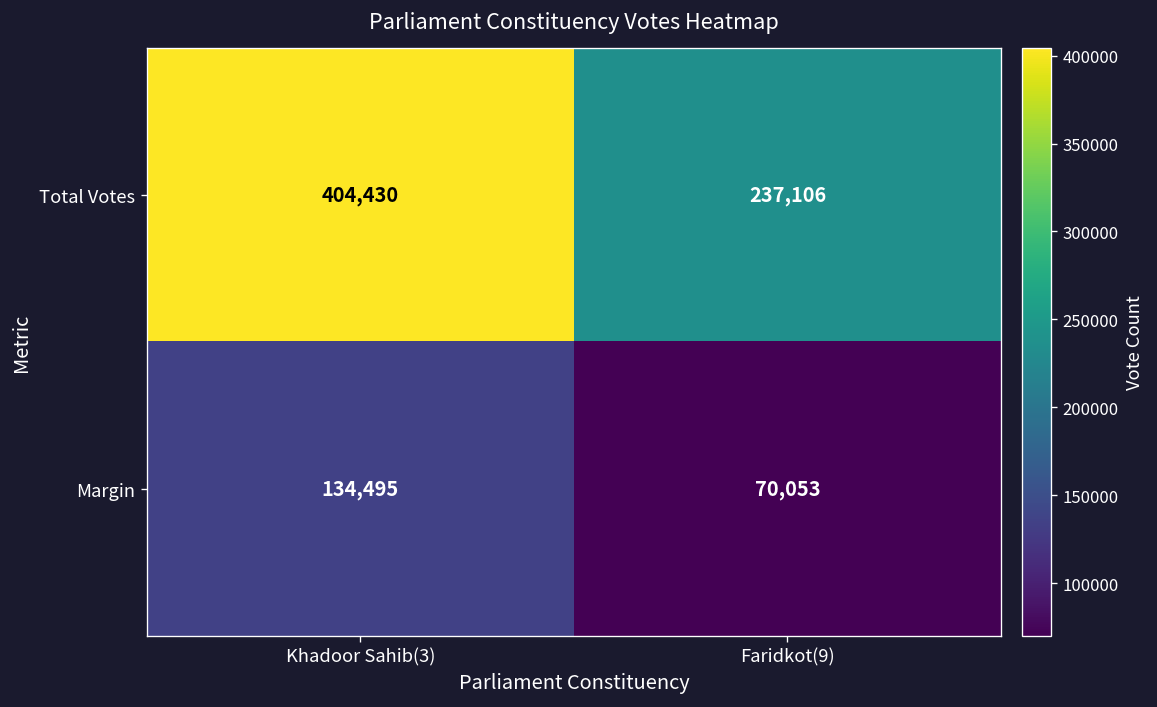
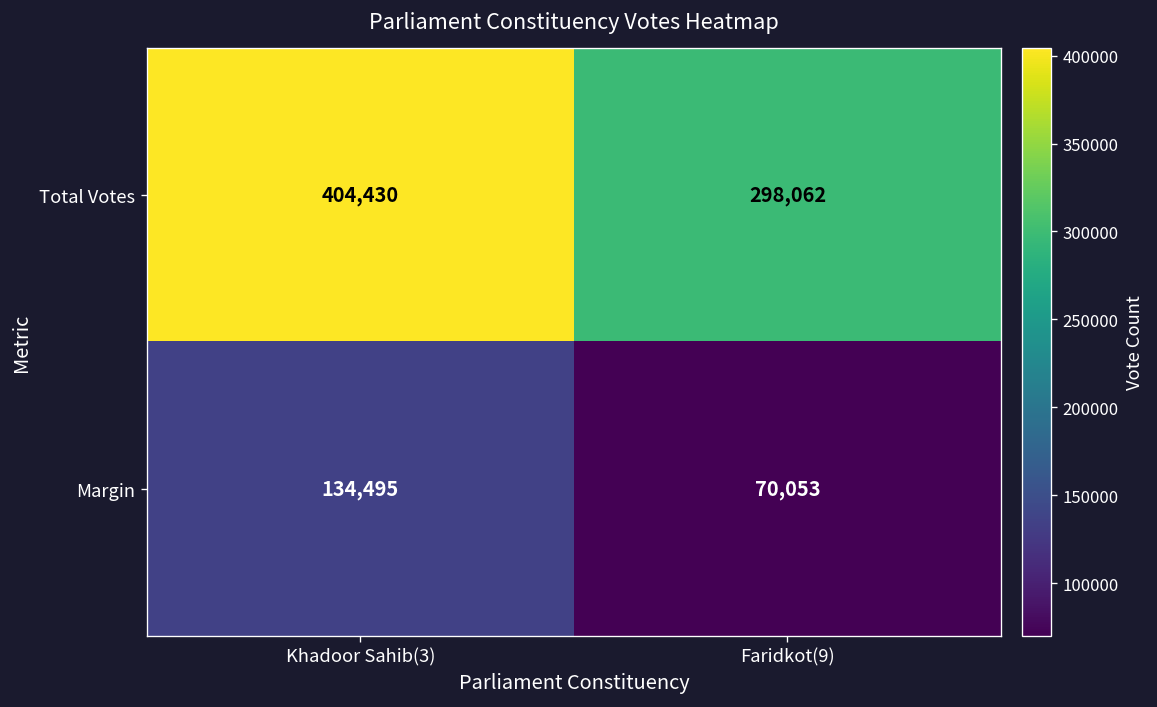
  {
    "Total Votes": {
      "Khadoor Sahib(3)": "404,430",
-     "Faridkot(9)": "237,106"
+     "Faridkot(9)": "298,062"
    },
    "Margin": {
      "Khadoor Sahib(3)": "134,495",
      "Faridkot(9)": "70,053"
    }
  }
